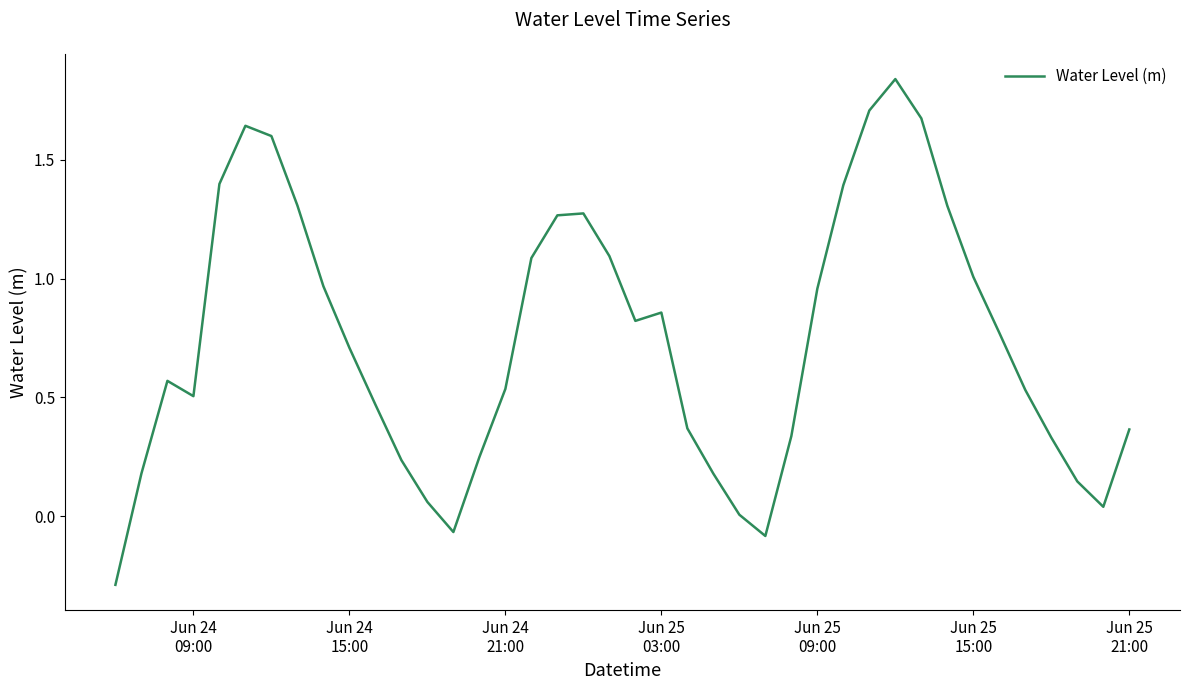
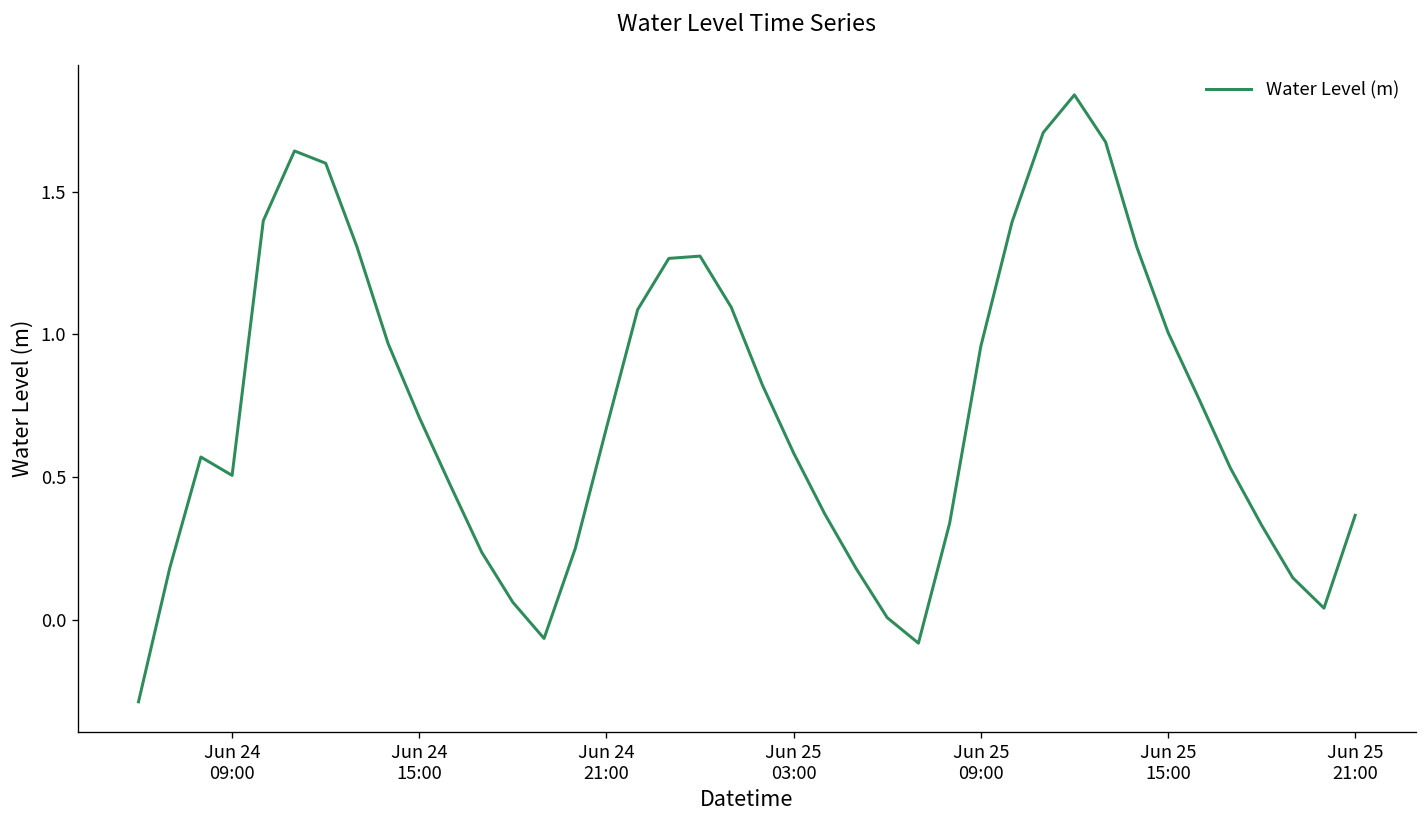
  {
    "Jun 24 09:00": 0.51,
    "Jun 24 15:00": 0.71,
-   "Jun 24 21:00": 0.54,
-   "Jun 25 03:00": 0.86,
+   "Jun 24 21:00": 0.67,
+   "Jun 25 03:00": 0.58,
    "Jun 25 09:00": 0.96,
    "Jun 25 15:00": 1.01,
    "Jun 25 21:00": 0.37
  }
